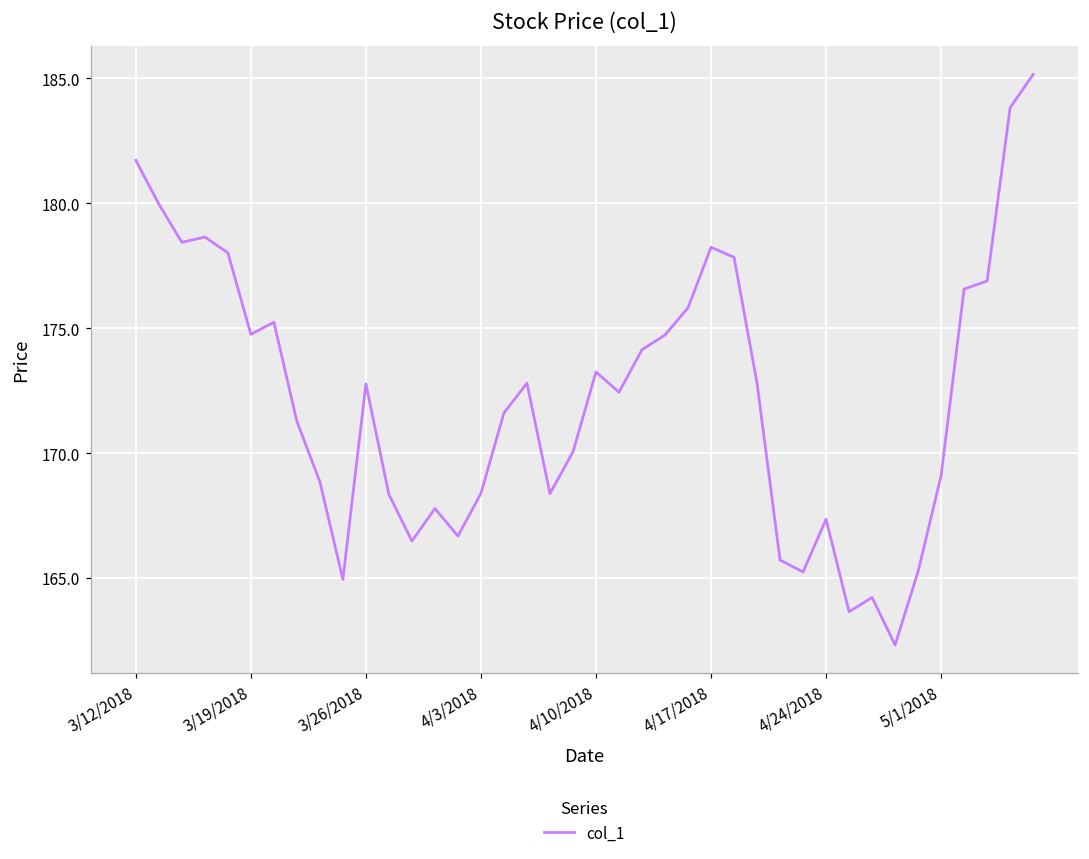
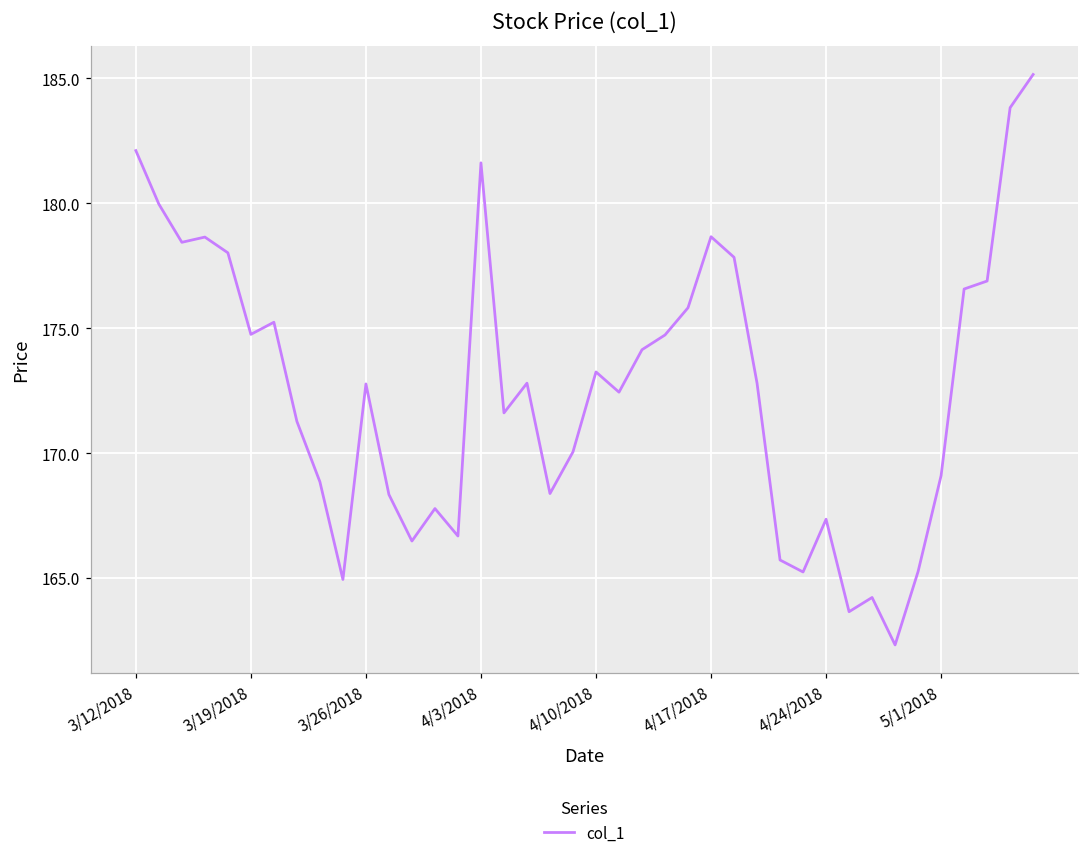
  {
-   "3/12/2018": 181.7,
+   "3/12/2018": 182.1,
    "3/19/2018": 174.8,
    "3/26/2018": 172.8,
-   "4/3/2018": 168.4,
+   "4/3/2018": 181.6,
    "4/10/2018": 173.3,
-   "4/17/2018": 178.2,
+   "4/17/2018": 178.7,
    "4/24/2018": 167.4,
    "5/1/2018": 169.1
  }
